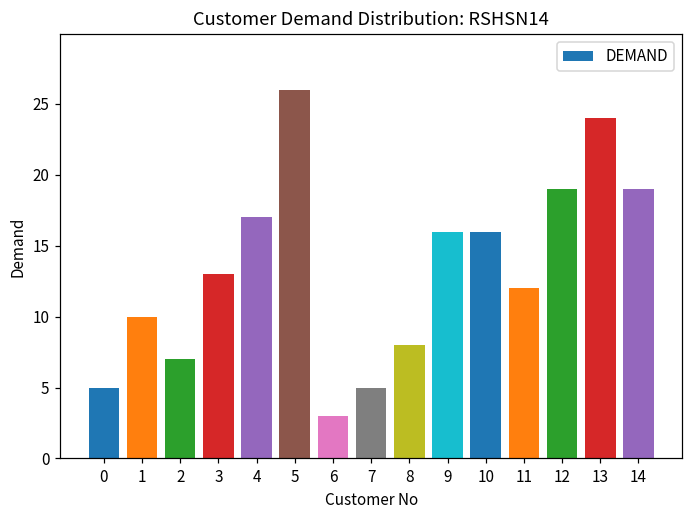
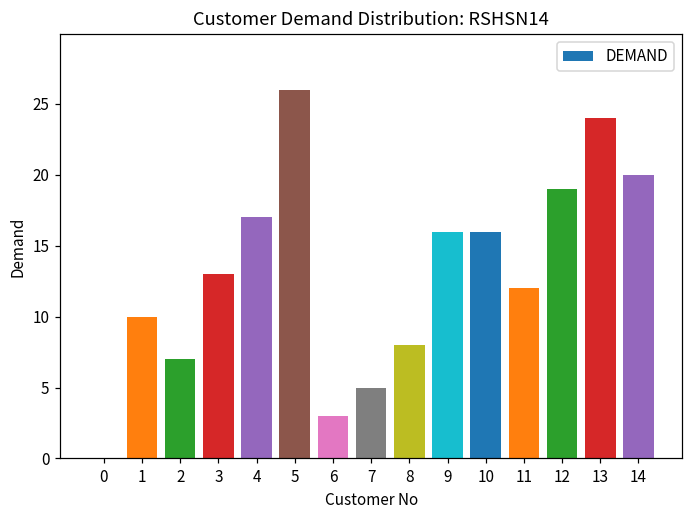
  {
-   "0": 5,
+   "0": 0,
    "1": 10,
    "2": 7,
    "3": 13,
    "4": 17,
    "5": 26,
    "6": 3,
    "7": 5,
    "8": 8,
    "9": 16,
    "10": 16,
    "11": 12,
    "12": 19,
    "13": 24,
-   "14": 19
+   "14": 20
  }
